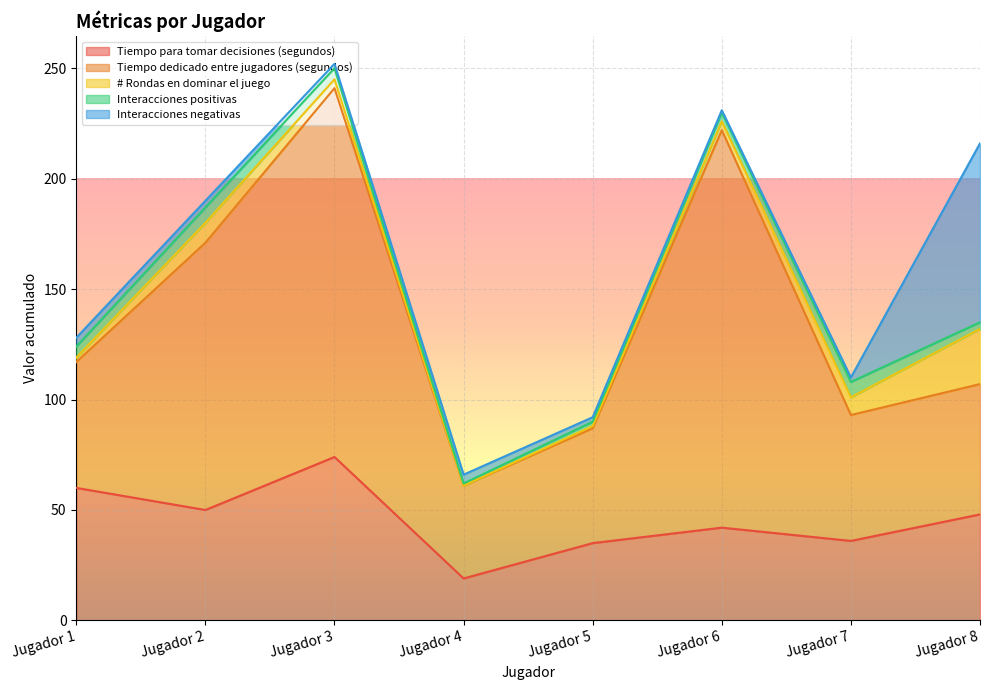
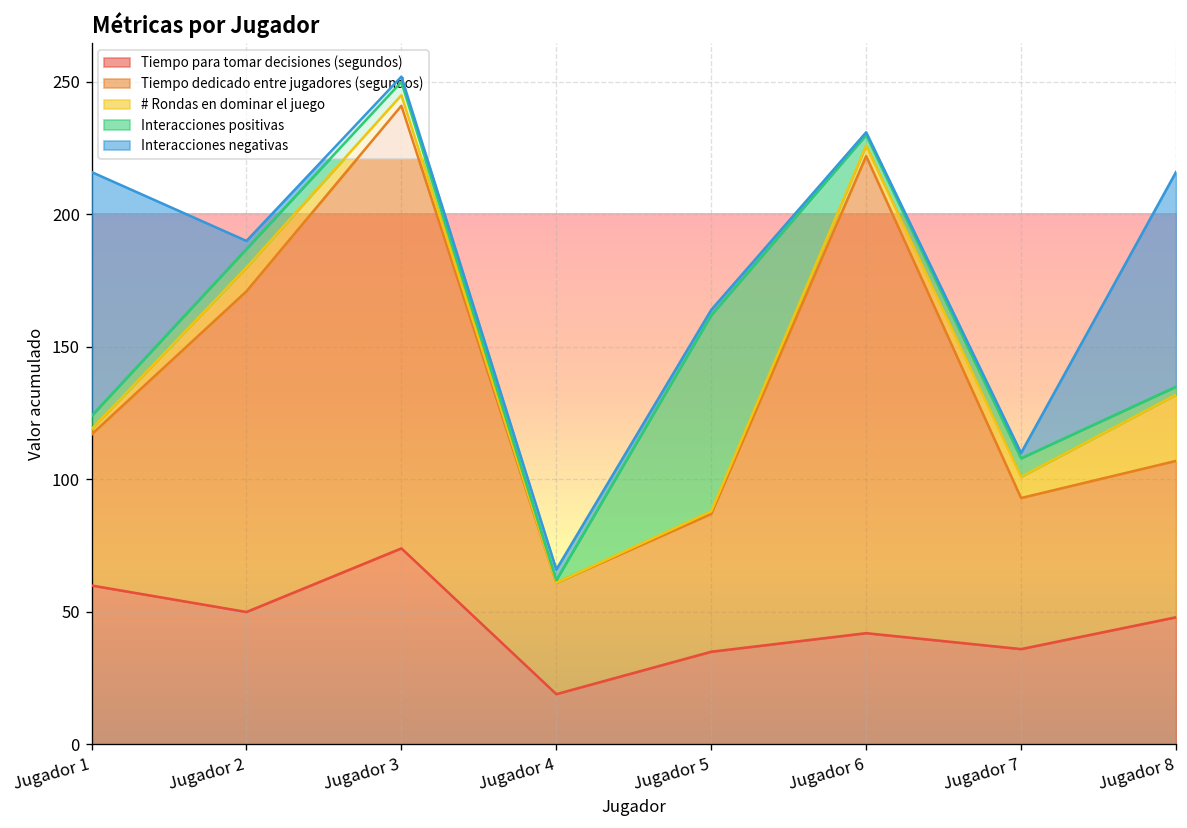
  {
    "# Rondas en dominar el juego": {
      "Jugador 1": 2,
      "Jugador 2": 9,
      "Jugador 6": 4,
      "Jugador 7": 8,
      "Jugador 8": 25
    },
    "Interacciones positivas": {
      "Jugador 1": 5,
      "Jugador 2": 7,
-     "Jugador 5": 2,
+     "Jugador 5": 74,
      "Jugador 7": 7,
      "Jugador 8": 3
    },
    "Interacciones negativas": {
-     "Jugador 1": 4,
+     "Jugador 1": 92,
      "Jugador 2": 3,
      "Jugador 4": 4,
      "Jugador 5": 2,
      "Jugador 7": 2,
      "Jugador 8": 81
    }
  }
